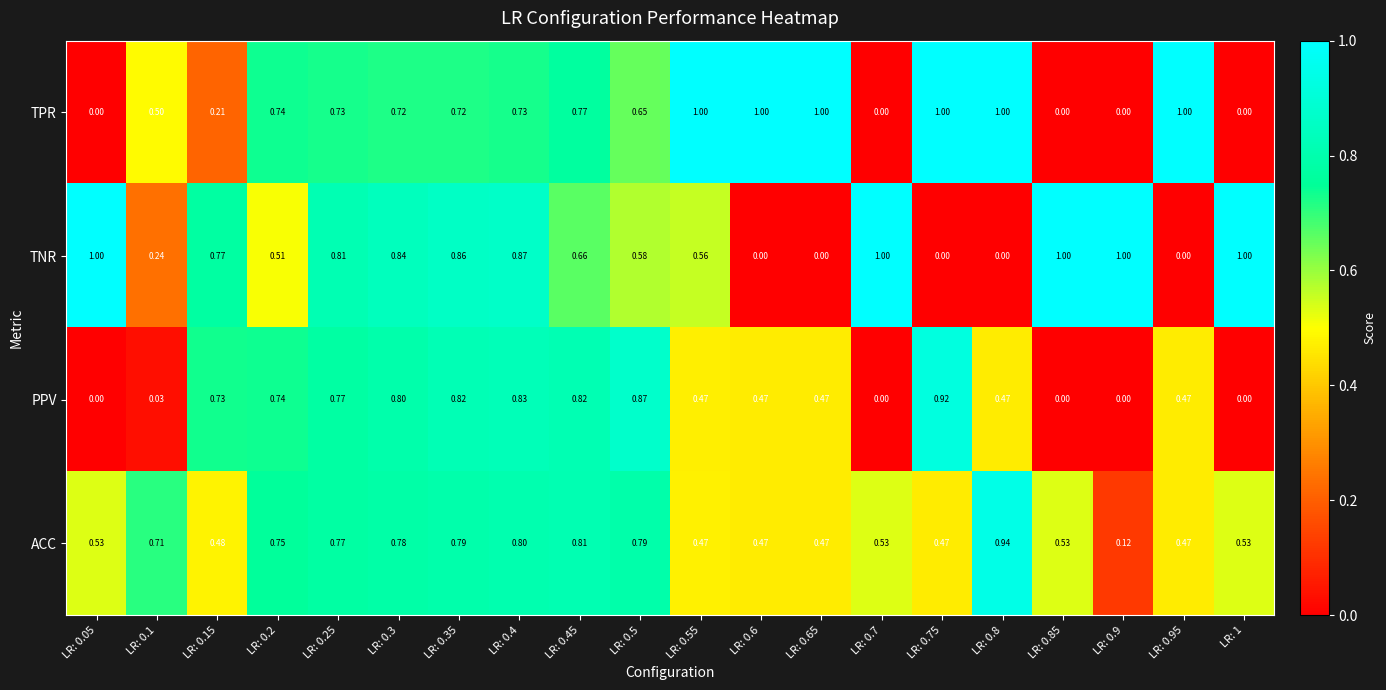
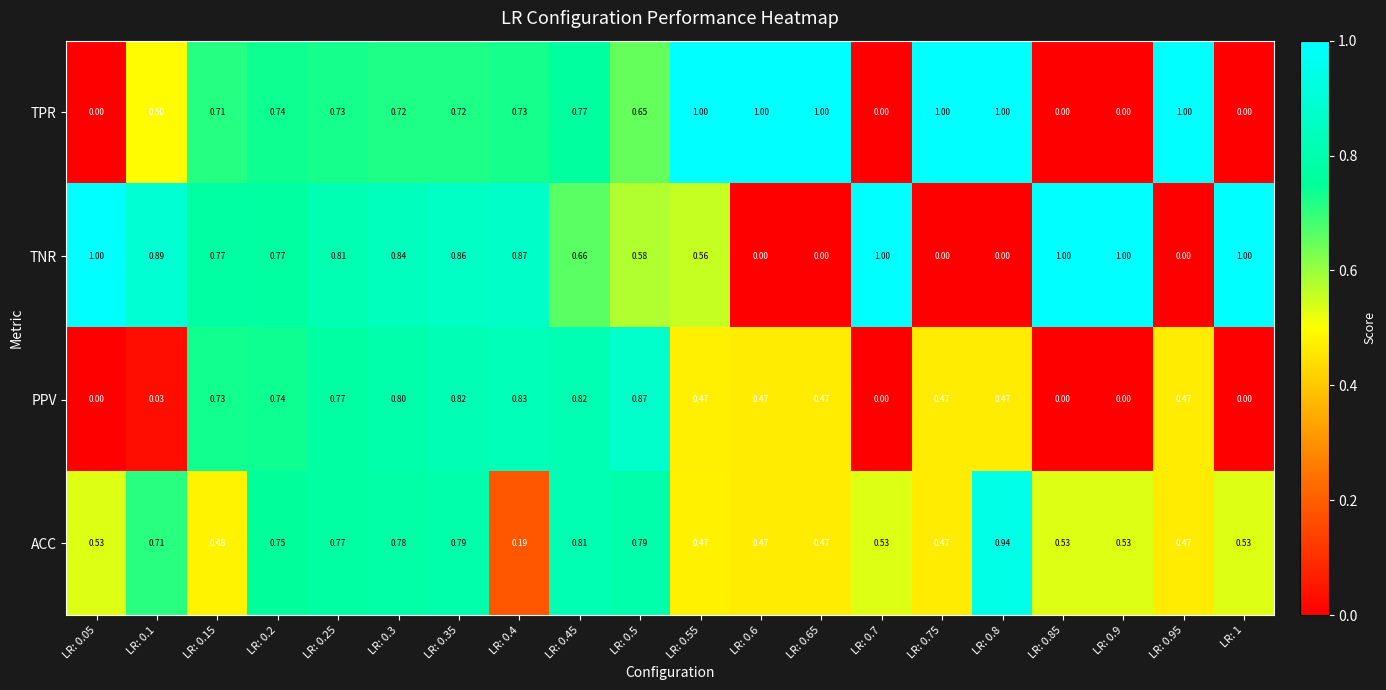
  {
    "TPR": {
      "LR: 0.05": 0.00,
      "LR: 0.1": 0.50,
-     "LR: 0.15": 0.21,
+     "LR: 0.15": 0.71,
      "LR: 0.2": 0.74,
      "LR: 0.25": 0.73,
      "LR: 0.3": 0.72,
      "LR: 0.35": 0.72,
      "LR: 0.4": 0.73,
      "LR: 0.45": 0.77,
      "LR: 0.5": 0.65,
      "LR: 0.55": 1.00,
      "LR: 0.6": 1.00,
      "LR: 0.65": 1.00,
      "LR: 0.7": 0.00,
      "LR: 0.75": 1.00,
      "LR: 0.8": 1.00,
      "LR: 0.85": 0.00,
      "LR: 0.9": 0.00,
      "LR: 0.95": 1.00,
      "LR: 1": 0.00
    },
    "TNR": {
      "LR: 0.05": 1.00,
-     "LR: 0.1": 0.24,
+     "LR: 0.1": 0.89,
      "LR: 0.15": 0.77,
-     "LR: 0.2": 0.51,
+     "LR: 0.2": 0.77,
      "LR: 0.25": 0.81,
      "LR: 0.3": 0.84,
      "LR: 0.35": 0.86,
      "LR: 0.4": 0.87,
      "LR: 0.45": 0.66,
      "LR: 0.5": 0.58,
      "LR: 0.55": 0.56,
      "LR: 0.6": 0.00,
      "LR: 0.65": 0.00,
      "LR: 0.7": 1.00,
      "LR: 0.75": 0.00,
      "LR: 0.8": 0.00,
      "LR: 0.85": 1.00,
      "LR: 0.9": 1.00,
      "LR: 0.95": 0.00,
      "LR: 1": 1.00
    },
    "PPV": {
      "LR: 0.05": 0.00,
      "LR: 0.1": 0.03,
      "LR: 0.15": 0.73,
      "LR: 0.2": 0.74,
      "LR: 0.25": 0.77,
      "LR: 0.3": 0.80,
      "LR: 0.35": 0.82,
      "LR: 0.4": 0.83,
      "LR: 0.45": 0.82,
      "LR: 0.5": 0.87,
      "LR: 0.55": 0.47,
      "LR: 0.6": 0.47,
      "LR: 0.65": 0.47,
      "LR: 0.7": 0.00,
-     "LR: 0.75": 0.92,
+     "LR: 0.75": 0.47,
      "LR: 0.8": 0.47,
      "LR: 0.85": 0.00,
      "LR: 0.9": 0.00,
      "LR: 0.95": 0.47,
      "LR: 1": 0.00
    },
    "ACC": {
      "LR: 0.05": 0.53,
      "LR: 0.1": 0.71,
      "LR: 0.15": 0.48,
      "LR: 0.2": 0.75,
      "LR: 0.25": 0.77,
      "LR: 0.3": 0.78,
      "LR: 0.35": 0.79,
-     "LR: 0.4": 0.80,
+     "LR: 0.4": 0.19,
      "LR: 0.45": 0.81,
      "LR: 0.5": 0.79,
      "LR: 0.55": 0.47,
      "LR: 0.6": 0.47,
      "LR: 0.65": 0.47,
      "LR: 0.7": 0.53,
      "LR: 0.75": 0.47,
      "LR: 0.8": 0.94,
      "LR: 0.85": 0.53,
-     "LR: 0.9": 0.12,
+     "LR: 0.9": 0.53,
      "LR: 0.95": 0.47,
      "LR: 1": 0.53
    }
  }
